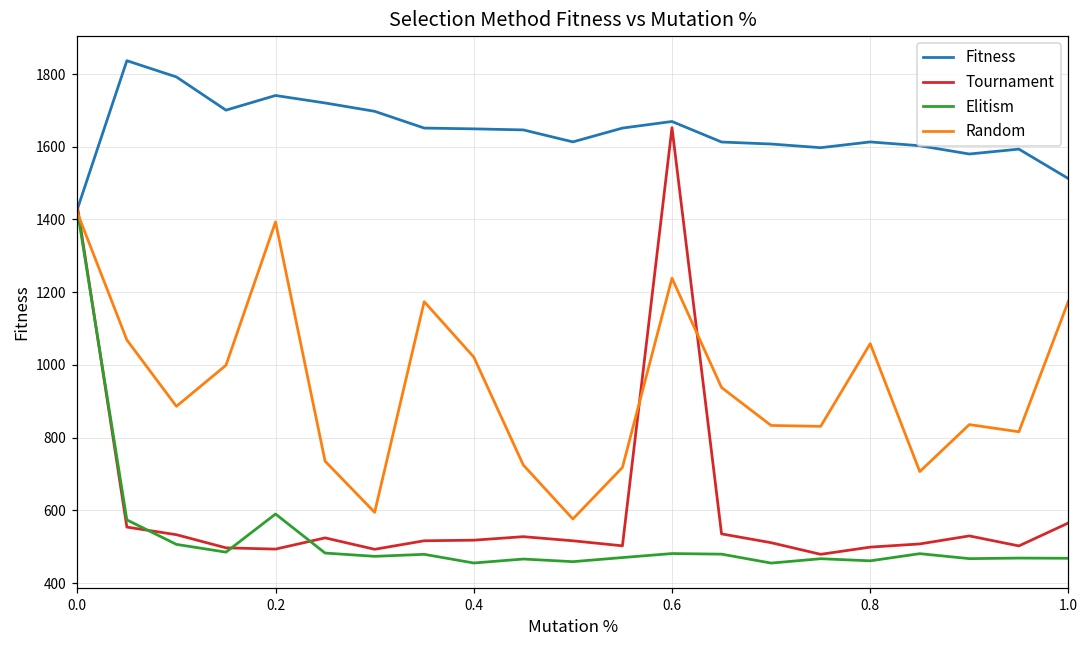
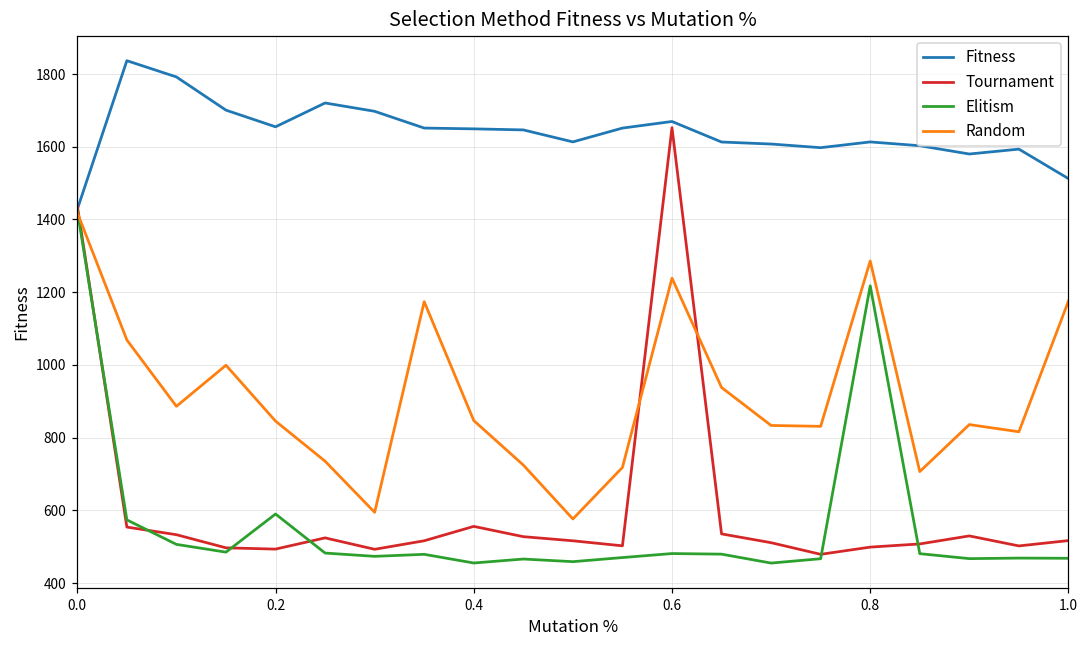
  {
    "Fitness": {
-     "0.2": 1740,
+     "0.2": 1650,
      "0.4": 1650,
      "0.6": 1670,
      "0.8": 1610,
      "1.0": 1510
    },
    "Tournament": {
      "0.0": 1440,
      "0.2": 490,
-     "0.4": 520,
+     "0.4": 560,
      "0.6": 1650,
      "0.8": 500,
-     "1.0": 570
+     "1.0": 520
    },
    "Elitism": {
      "0.2": 590,
      "0.4": 460,
      "0.6": 480,
-     "0.8": 460,
+     "0.8": 1220,
      "1.0": 470
    },
    "Random": {
-     "0.2": 1390,
-     "0.4": 1020,
+     "0.2": 850,
+     "0.4": 850,
      "0.6": 1240,
-     "0.8": 1060,
+     "0.8": 1290,
      "1.0": 1180
    }
  }
